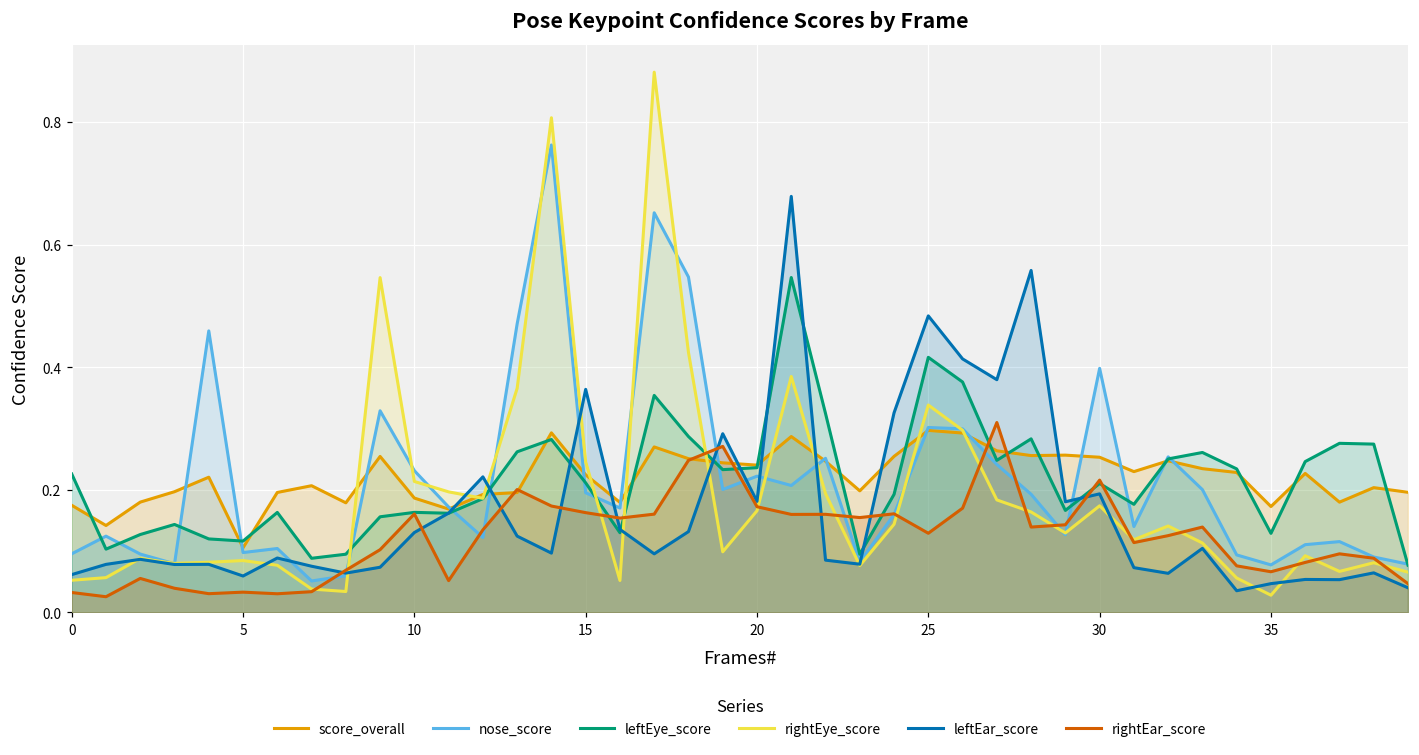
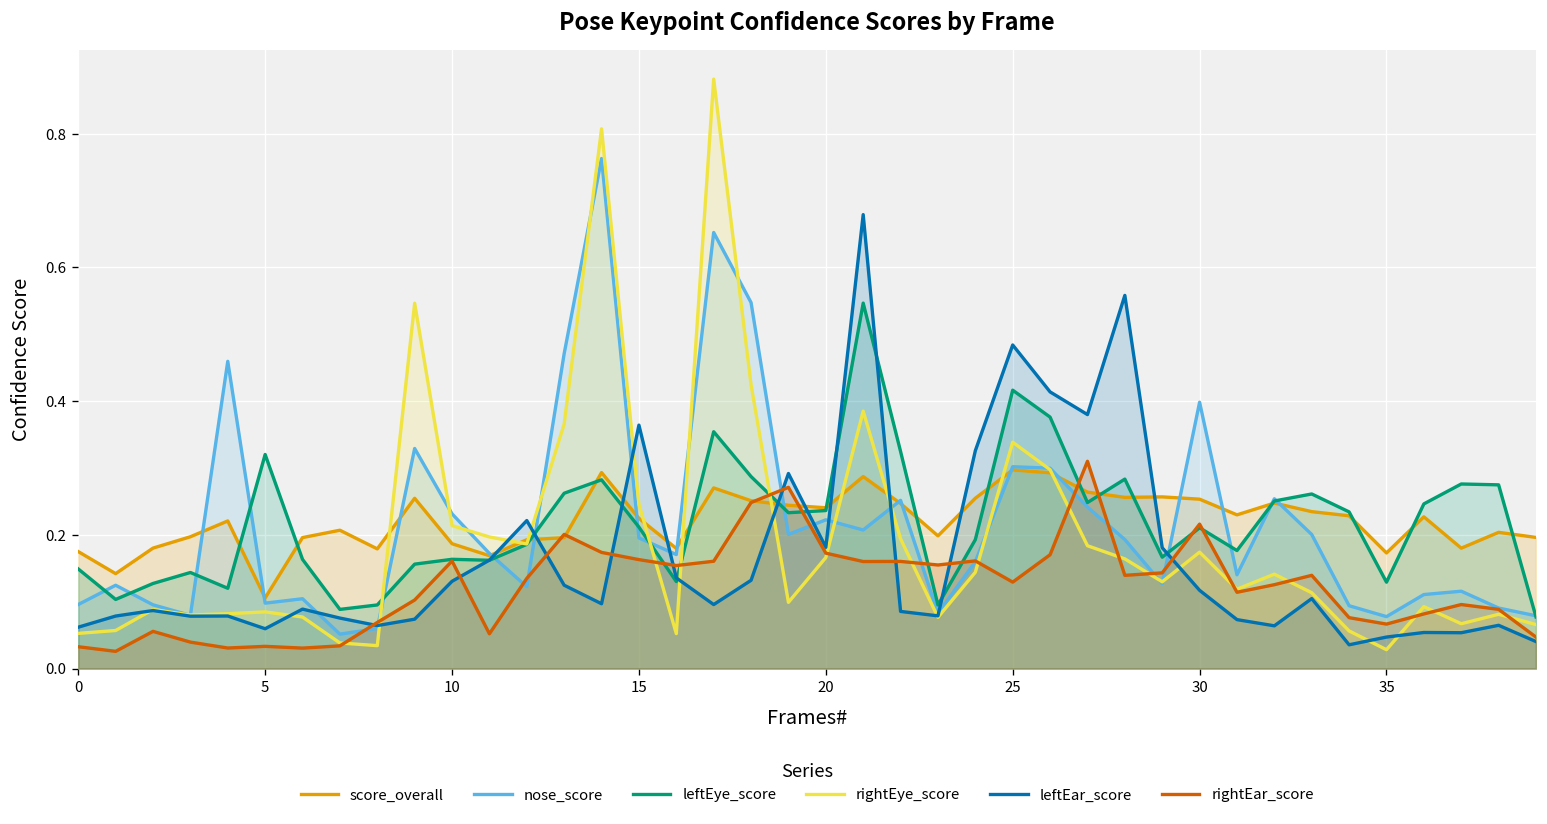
  {
    "score_overall": {
      "0": 0.17,
      "5": 0.11,
      "10": 0.19,
      "15": 0.22,
      "25": 0.30,
      "30": 0.25,
      "35": 0.17
    },
    "nose_score": {
      "0": 0.10,
      "5": 0.10,
      "10": 0.23,
      "15": 0.20,
      "20": 0.22,
      "25": 0.30,
      "30": 0.40,
      "35": 0.08
    },
    "leftEye_score": {
-     "0": 0.23,
-     "5": 0.12,
+     "0": 0.15,
+     "5": 0.32,
      "15": 0.21,
      "25": 0.42,
      "30": 0.21,
      "35": 0.13
    },
    "rightEye_score": {
      "0": 0.05,
      "5": 0.08,
      "10": 0.21,
      "15": 0.25,
      "20": 0.17,
      "25": 0.34,
      "30": 0.17,
      "35": 0.03
    },
    "leftEar_score": {
      "0": 0.06,
      "5": 0.06,
      "10": 0.13,
      "15": 0.36,
      "20": 0.18,
      "25": 0.48,
-     "30": 0.19,
+     "30": 0.12,
      "35": 0.05
    },
    "rightEar_score": {
      "0": 0.03,
      "5": 0.03,
      "15": 0.16,
      "20": 0.17,
      "25": 0.13,
      "30": 0.22,
      "35": 0.07
    }
  }
